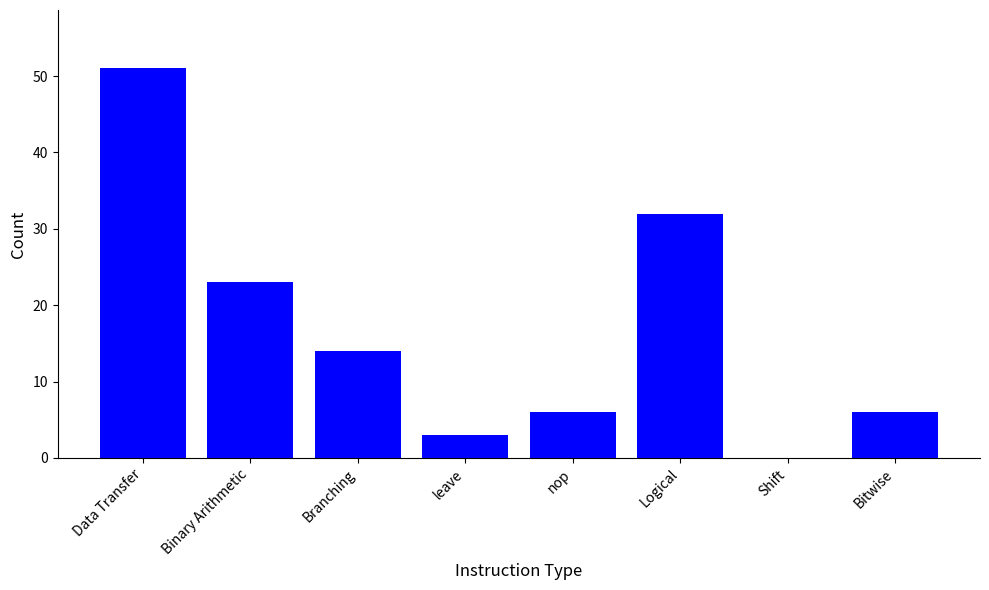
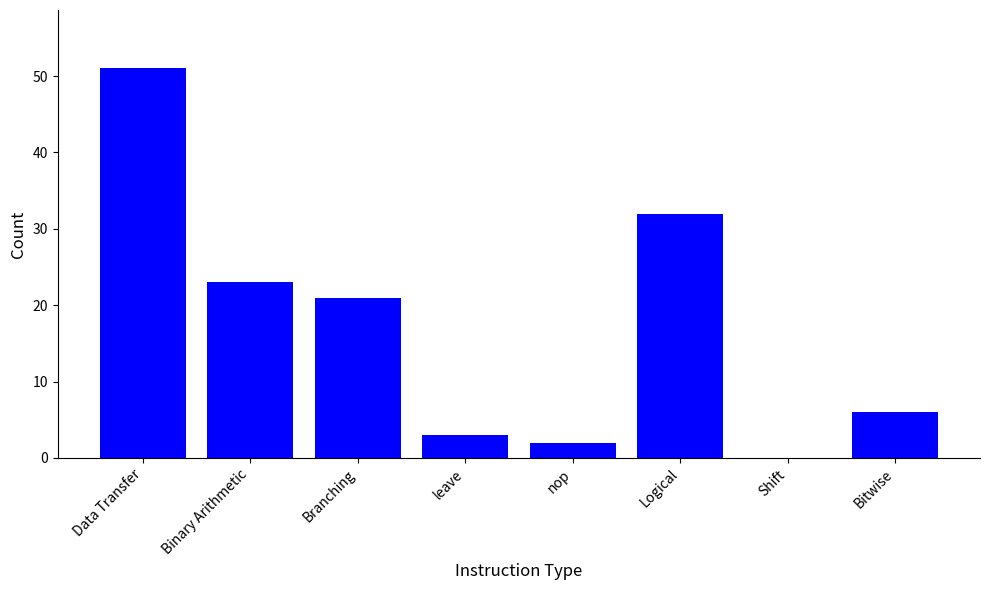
  {
    "Data Transfer": 51,
    "Binary Arithmetic": 23,
-   "Branching": 14,
+   "Branching": 21,
    "leave": 3,
-   "nop": 6,
+   "nop": 2,
    "Logical": 32,
    "Shift": 0,
    "Bitwise": 6
  }
